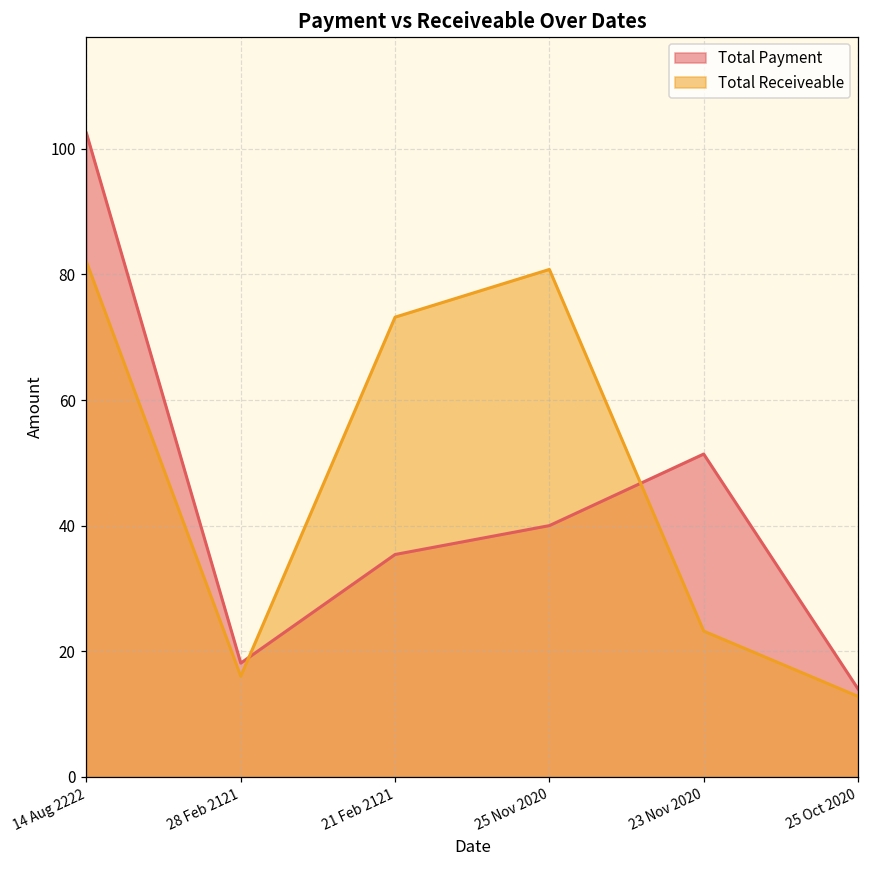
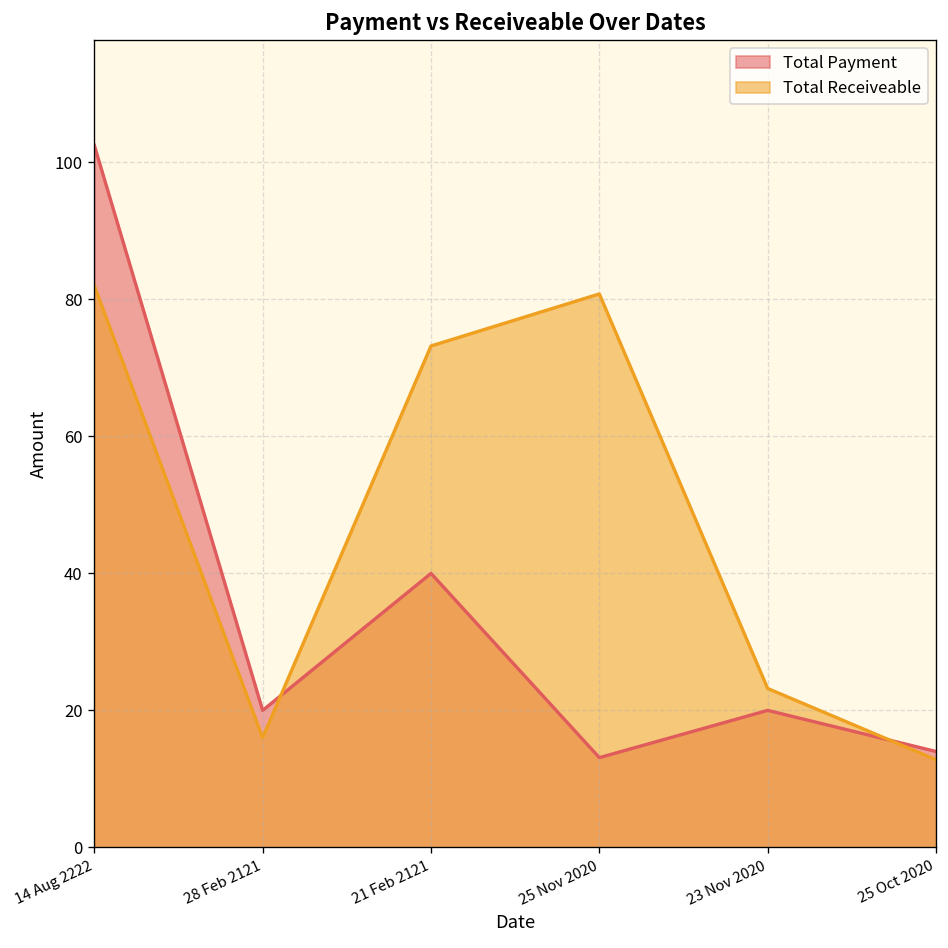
  {
    "Total Payment": {
      "14 Aug 2222": 103,
-     "28 Feb 2121": 18,
-     "21 Feb 2121": 35,
-     "25 Nov 2020": 40,
-     "23 Nov 2020": 51,
+     "28 Feb 2121": 20,
+     "21 Feb 2121": 40,
+     "25 Nov 2020": 13,
+     "23 Nov 2020": 20,
      "25 Oct 2020": 14
    },
    "Total Receiveable": {
      "14 Aug 2222": 82,
      "28 Feb 2121": 16,
      "21 Feb 2121": 73,
      "25 Nov 2020": 81,
      "23 Nov 2020": 23,
      "25 Oct 2020": 13
    }
  }
